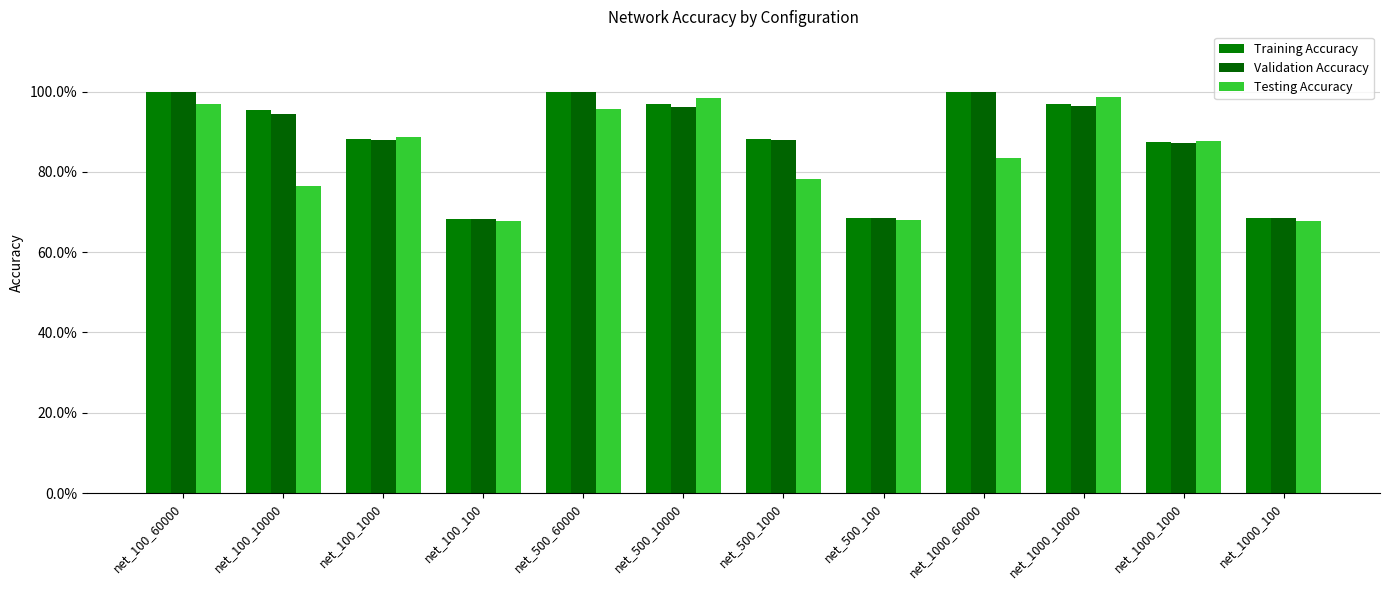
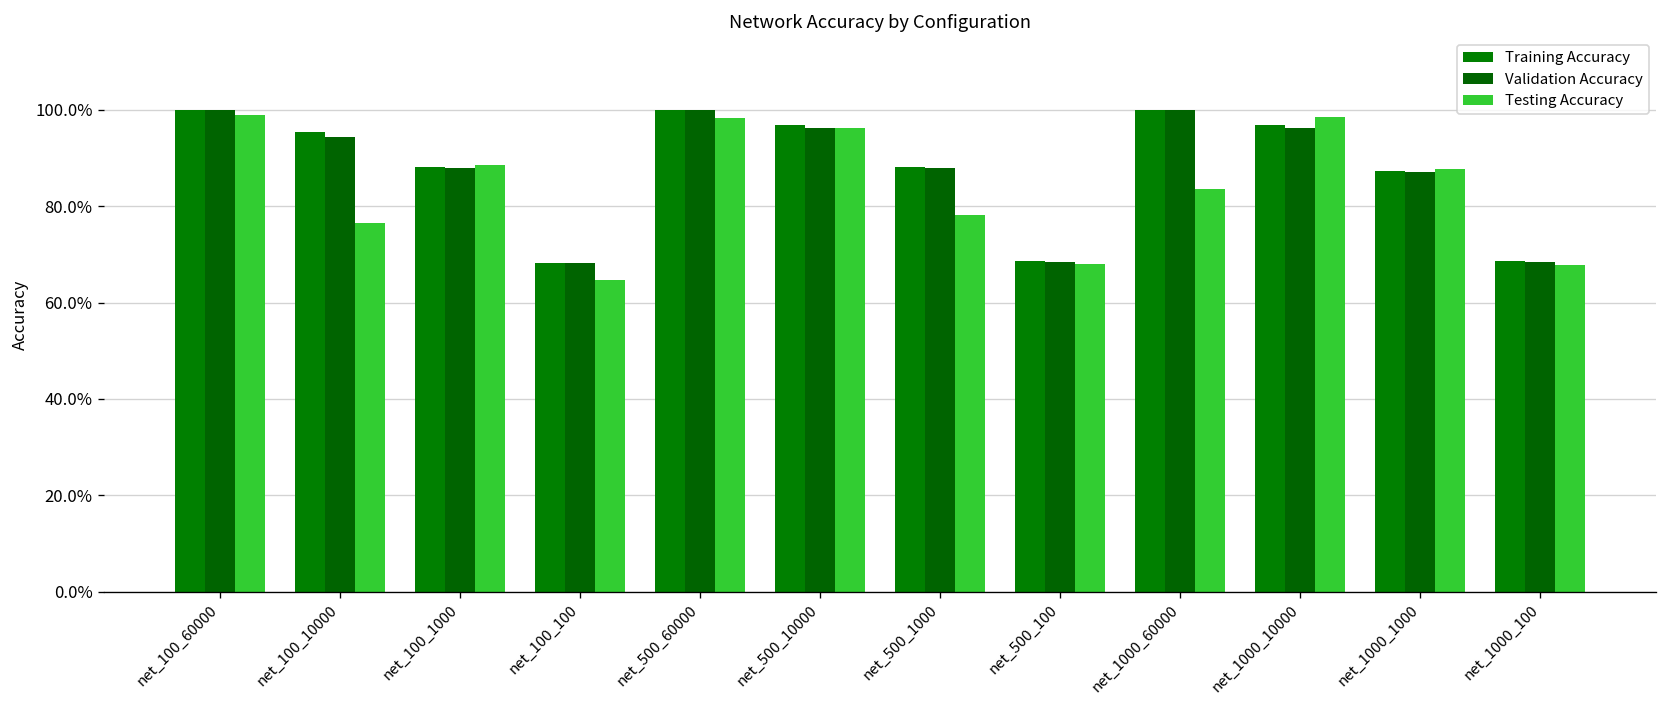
  {
    "Testing Accuracy": {
-     "net_100_60000": "97%",
+     "net_100_60000": "99%",
      "net_100_10000": "76%",
      "net_100_1000": "89%",
-     "net_100_100": "68%",
-     "net_500_60000": "96%",
-     "net_500_10000": "98%",
+     "net_100_100": "65%",
+     "net_500_60000": "98%",
+     "net_500_10000": "96%",
      "net_500_1000": "78%",
      "net_500_100": "68%",
      "net_1000_60000": "84%",
      "net_1000_10000": "99%",
      "net_1000_1000": "88%",
      "net_1000_100": "68%"
    }
  }
